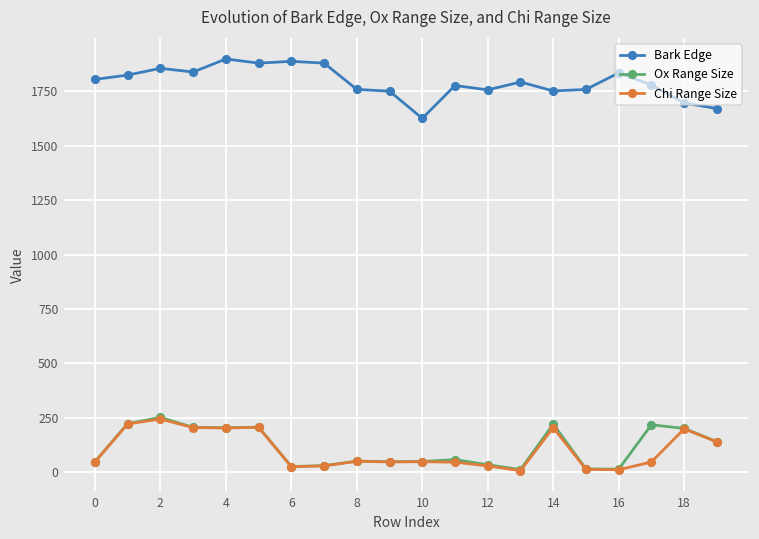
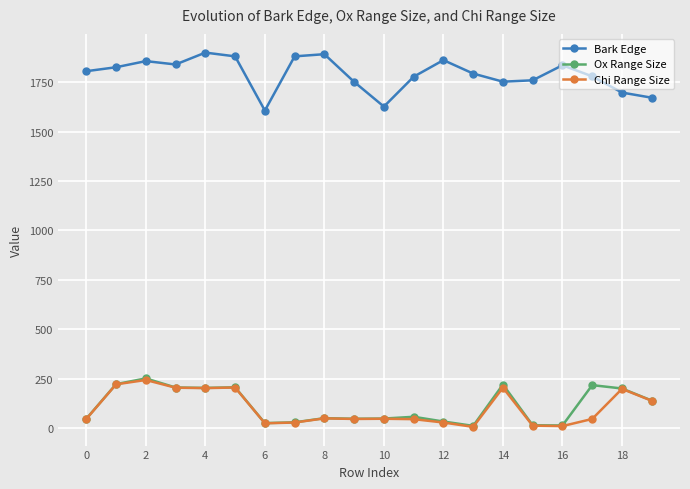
  {
    "Bark Edge": {
      "0": 1810,
      "2": 1860,
      "4": 1900,
-     "6": 1890,
-     "8": 1760,
+     "6": 1610,
+     "8": 1890,
      "10": 1630,
-     "12": 1760,
+     "12": 1860,
      "14": 1750,
      "18": 1700
    },
    "Ox Range Size": {
      "14": 220
    },
    "Chi Range Size": {
      "14": 210
    }
  }
